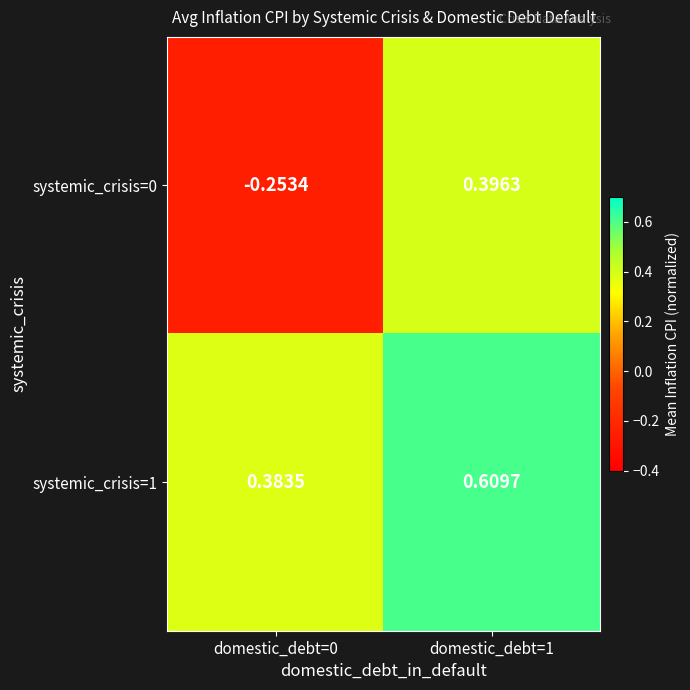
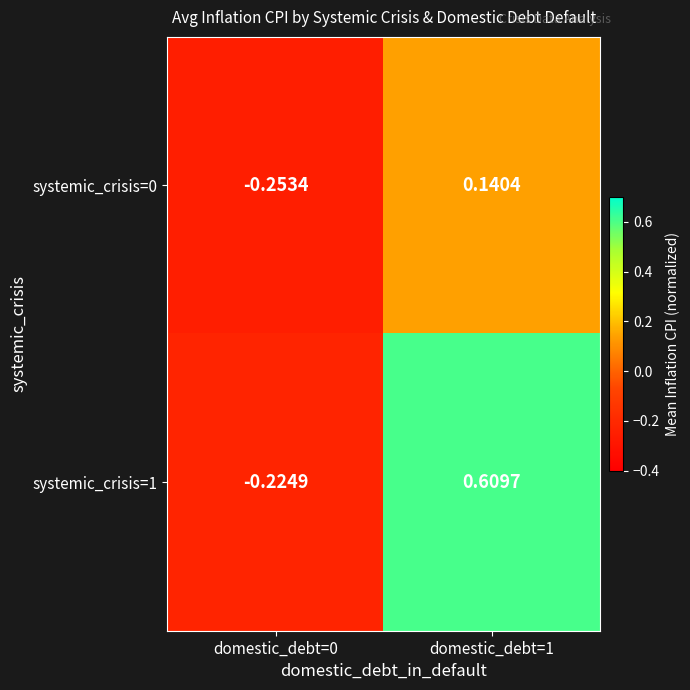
  {
    "systemic_crisis=0": {
      "domestic_debt=0": -0.2534,
-     "domestic_debt=1": 0.3963
+     "domestic_debt=1": 0.1404
    },
    "systemic_crisis=1": {
-     "domestic_debt=0": 0.3835,
+     "domestic_debt=0": -0.2249,
      "domestic_debt=1": 0.6097
    }
  }
